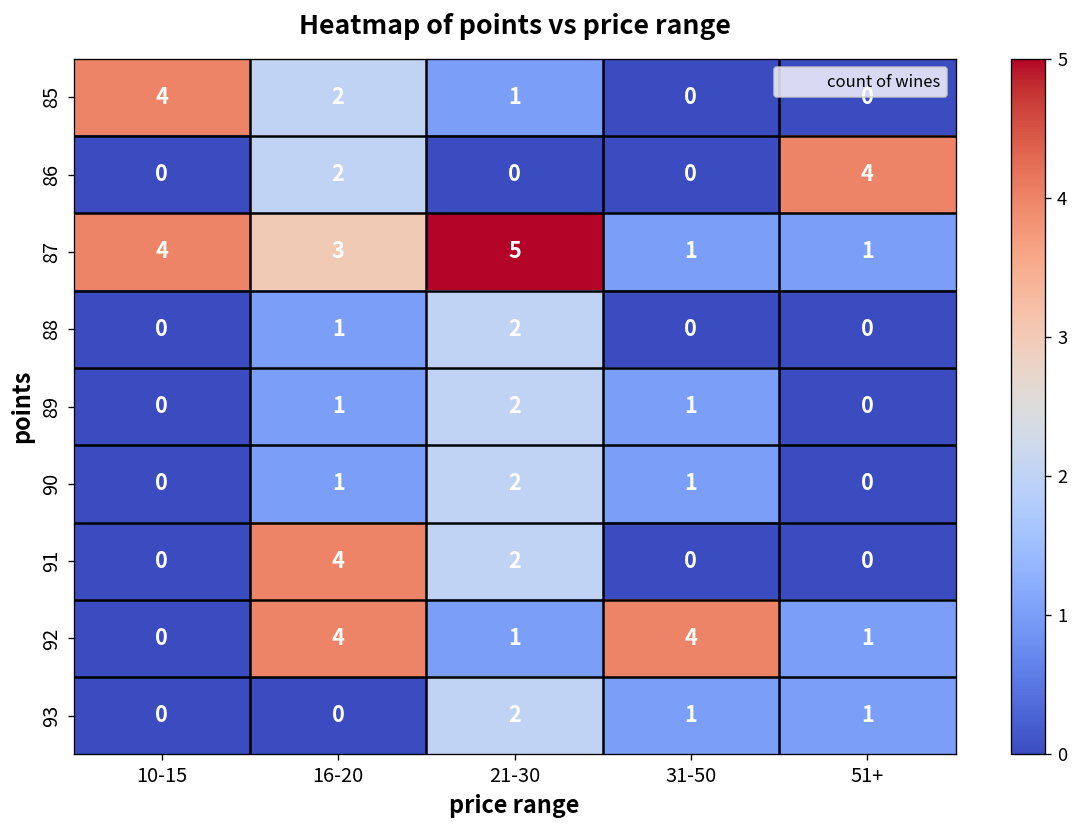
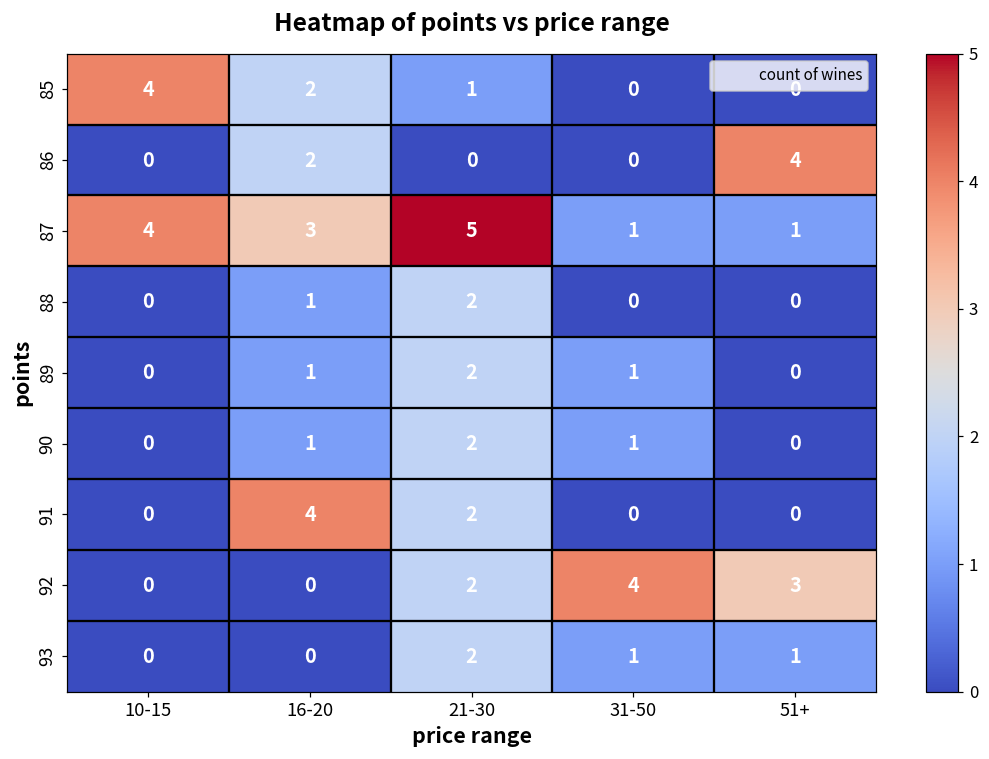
  {
    "85": {
      "10-15": 4,
      "16-20": 2,
      "21-30": 1,
      "31-50": 0
    },
    "86": {
      "10-15": 0,
      "16-20": 2,
      "21-30": 0,
      "31-50": 0,
      "51+": 4
    },
    "87": {
      "10-15": 4,
      "16-20": 3,
      "21-30": 5,
      "31-50": 1,
      "51+": 1
    },
    "88": {
      "10-15": 0,
      "16-20": 1,
      "21-30": 2,
      "31-50": 0,
      "51+": 0
    },
    "89": {
      "10-15": 0,
      "16-20": 1,
      "21-30": 2,
      "31-50": 1,
      "51+": 0
    },
    "90": {
      "10-15": 0,
      "16-20": 1,
      "21-30": 2,
      "31-50": 1,
      "51+": 0
    },
    "91": {
      "10-15": 0,
      "16-20": 4,
      "21-30": 2,
      "31-50": 0,
      "51+": 0
    },
    "92": {
      "10-15": 0,
-     "16-20": 4,
-     "21-30": 1,
+     "16-20": 0,
+     "21-30": 2,
      "31-50": 4,
-     "51+": 1
+     "51+": 3
    },
    "93": {
      "10-15": 0,
      "16-20": 0,
      "21-30": 2,
      "31-50": 1,
      "51+": 1
    }
  }
